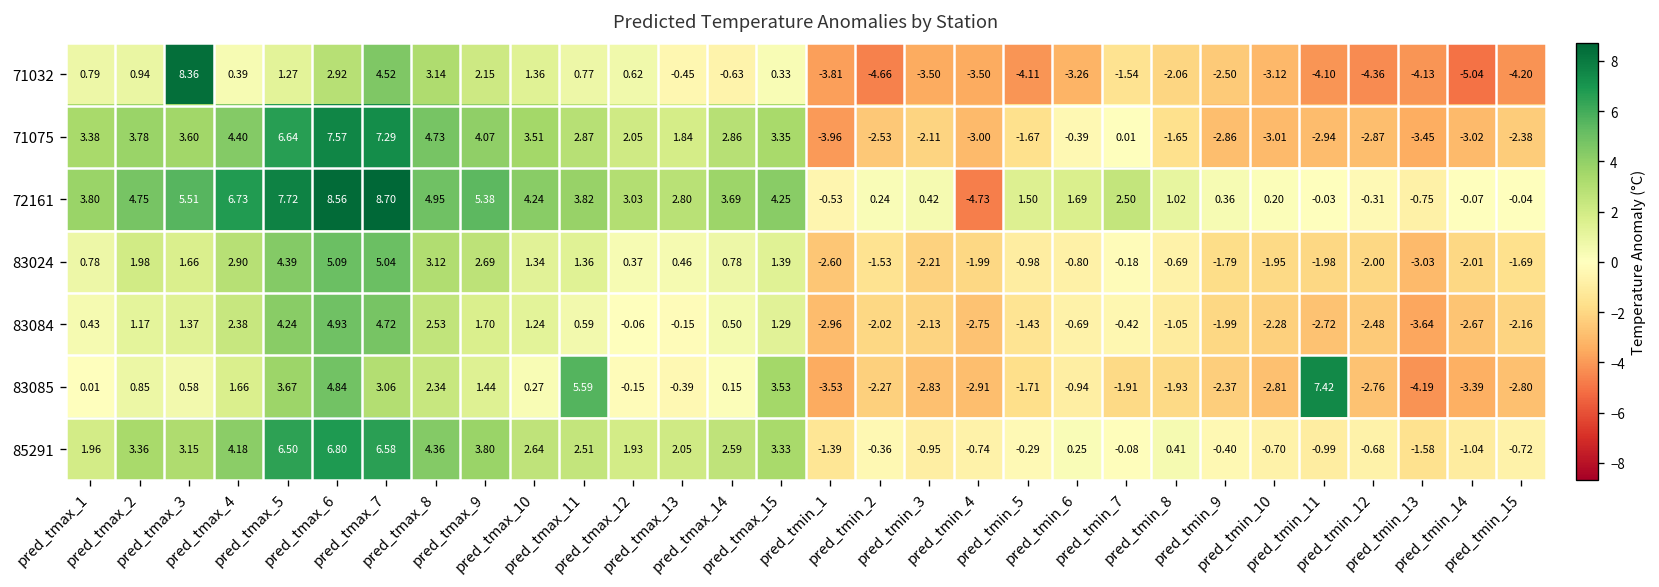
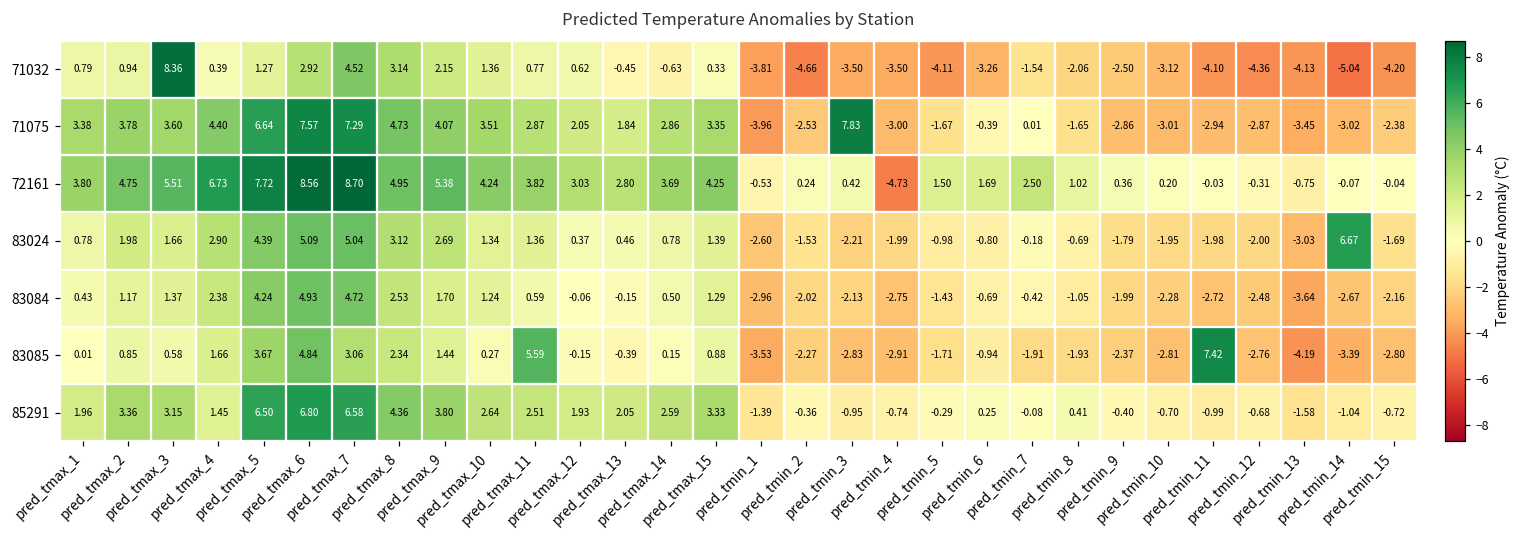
  {
    "71075": {
      "pred_tmax_1": 3.38,
      "pred_tmax_2": 3.78,
      "pred_tmax_3": 3.60,
      "pred_tmax_4": 4.40,
      "pred_tmax_5": 6.64,
      "pred_tmax_6": 7.57,
      "pred_tmax_7": 7.29,
      "pred_tmax_8": 4.73,
      "pred_tmax_9": 4.07,
      "pred_tmax_10": 3.51,
      "pred_tmax_11": 2.87,
      "pred_tmax_12": 2.05,
      "pred_tmax_13": 1.84,
      "pred_tmax_14": 2.86,
      "pred_tmax_15": 3.35,
      "pred_tmin_1": -3.96,
      "pred_tmin_2": -2.53,
-     "pred_tmin_3": -2.11,
+     "pred_tmin_3": 7.83,
      "pred_tmin_4": -3.00,
      "pred_tmin_5": -1.67,
      "pred_tmin_6": -0.39,
      "pred_tmin_7": 0.01,
      "pred_tmin_8": -1.65,
      "pred_tmin_9": -2.86,
      "pred_tmin_10": -3.01,
      "pred_tmin_11": -2.94,
      "pred_tmin_12": -2.87,
      "pred_tmin_13": -3.45,
      "pred_tmin_14": -3.02,
      "pred_tmin_15": -2.38
    },
    "83024": {
      "pred_tmax_1": 0.78,
      "pred_tmax_2": 1.98,
      "pred_tmax_3": 1.66,
      "pred_tmax_4": 2.90,
      "pred_tmax_5": 4.39,
      "pred_tmax_6": 5.09,
      "pred_tmax_7": 5.04,
      "pred_tmax_8": 3.12,
      "pred_tmax_9": 2.69,
      "pred_tmax_10": 1.34,
      "pred_tmax_11": 1.36,
      "pred_tmax_12": 0.37,
      "pred_tmax_13": 0.46,
      "pred_tmax_14": 0.78,
      "pred_tmax_15": 1.39,
      "pred_tmin_1": -2.60,
      "pred_tmin_2": -1.53,
      "pred_tmin_3": -2.21,
      "pred_tmin_4": -1.99,
      "pred_tmin_5": -0.98,
      "pred_tmin_6": -0.80,
      "pred_tmin_7": -0.18,
      "pred_tmin_8": -0.69,
      "pred_tmin_9": -1.79,
      "pred_tmin_10": -1.95,
      "pred_tmin_11": -1.98,
      "pred_tmin_12": -2.00,
      "pred_tmin_13": -3.03,
-     "pred_tmin_14": -2.01,
+     "pred_tmin_14": 6.67,
      "pred_tmin_15": -1.69
    },
    "83085": {
      "pred_tmax_1": 0.01,
      "pred_tmax_2": 0.85,
      "pred_tmax_3": 0.58,
      "pred_tmax_4": 1.66,
      "pred_tmax_5": 3.67,
      "pred_tmax_6": 4.84,
      "pred_tmax_7": 3.06,
      "pred_tmax_8": 2.34,
      "pred_tmax_9": 1.44,
      "pred_tmax_10": 0.27,
      "pred_tmax_11": 5.59,
      "pred_tmax_12": -0.15,
      "pred_tmax_13": -0.39,
      "pred_tmax_14": 0.15,
-     "pred_tmax_15": 3.53,
+     "pred_tmax_15": 0.88,
      "pred_tmin_1": -3.53,
      "pred_tmin_2": -2.27,
      "pred_tmin_3": -2.83,
      "pred_tmin_4": -2.91,
      "pred_tmin_5": -1.71,
      "pred_tmin_6": -0.94,
      "pred_tmin_7": -1.91,
      "pred_tmin_8": -1.93,
      "pred_tmin_9": -2.37,
      "pred_tmin_10": -2.81,
      "pred_tmin_11": 7.42,
      "pred_tmin_12": -2.76,
      "pred_tmin_13": -4.19,
      "pred_tmin_14": -3.39,
      "pred_tmin_15": -2.80
    },
    "85291": {
      "pred_tmax_1": 1.96,
      "pred_tmax_2": 3.36,
      "pred_tmax_3": 3.15,
-     "pred_tmax_4": 4.18,
+     "pred_tmax_4": 1.45,
      "pred_tmax_5": 6.50,
      "pred_tmax_6": 6.80,
      "pred_tmax_7": 6.58,
      "pred_tmax_8": 4.36,
      "pred_tmax_9": 3.80,
      "pred_tmax_10": 2.64,
      "pred_tmax_11": 2.51,
      "pred_tmax_12": 1.93,
      "pred_tmax_13": 2.05,
      "pred_tmax_14": 2.59,
      "pred_tmax_15": 3.33,
      "pred_tmin_1": -1.39,
      "pred_tmin_2": -0.36,
      "pred_tmin_3": -0.95,
      "pred_tmin_4": -0.74,
      "pred_tmin_5": -0.29,
      "pred_tmin_6": 0.25,
      "pred_tmin_7": -0.08,
      "pred_tmin_8": 0.41,
      "pred_tmin_9": -0.40,
      "pred_tmin_10": -0.70,
      "pred_tmin_11": -0.99,
      "pred_tmin_12": -0.68,
      "pred_tmin_13": -1.58,
      "pred_tmin_14": -1.04,
      "pred_tmin_15": -0.72
    }
  }
